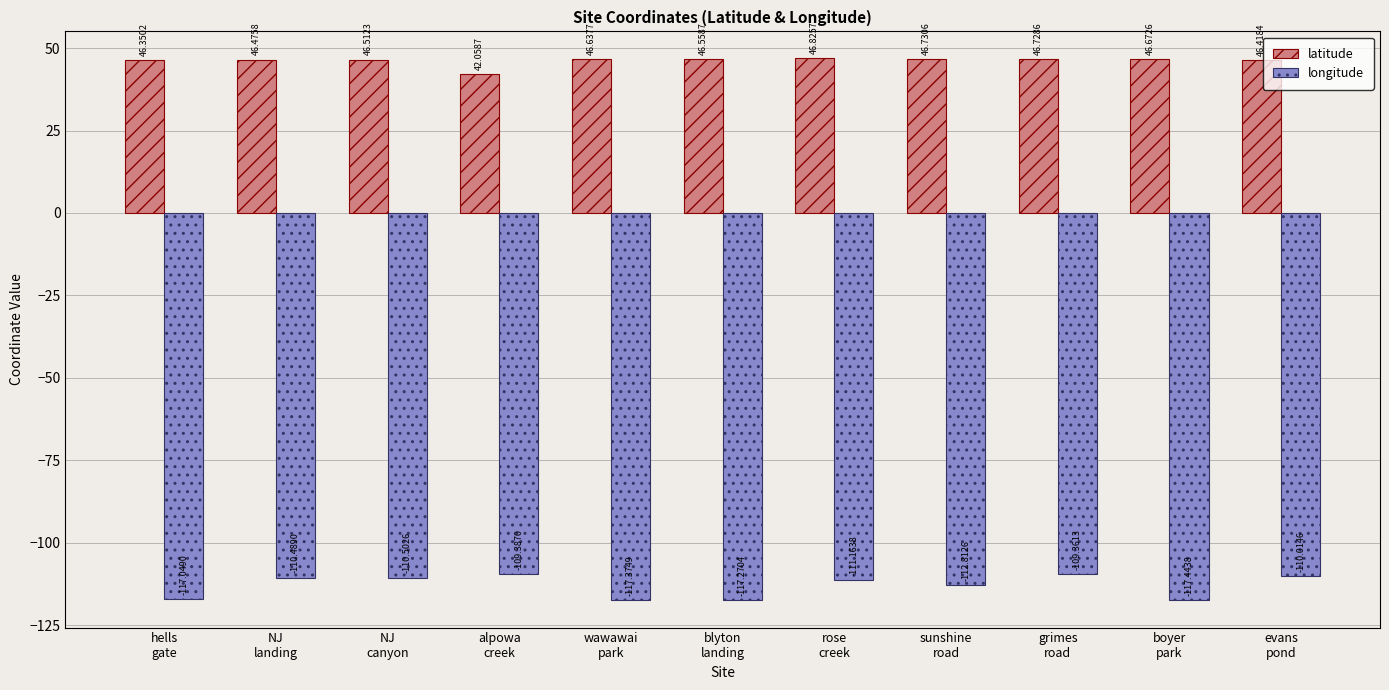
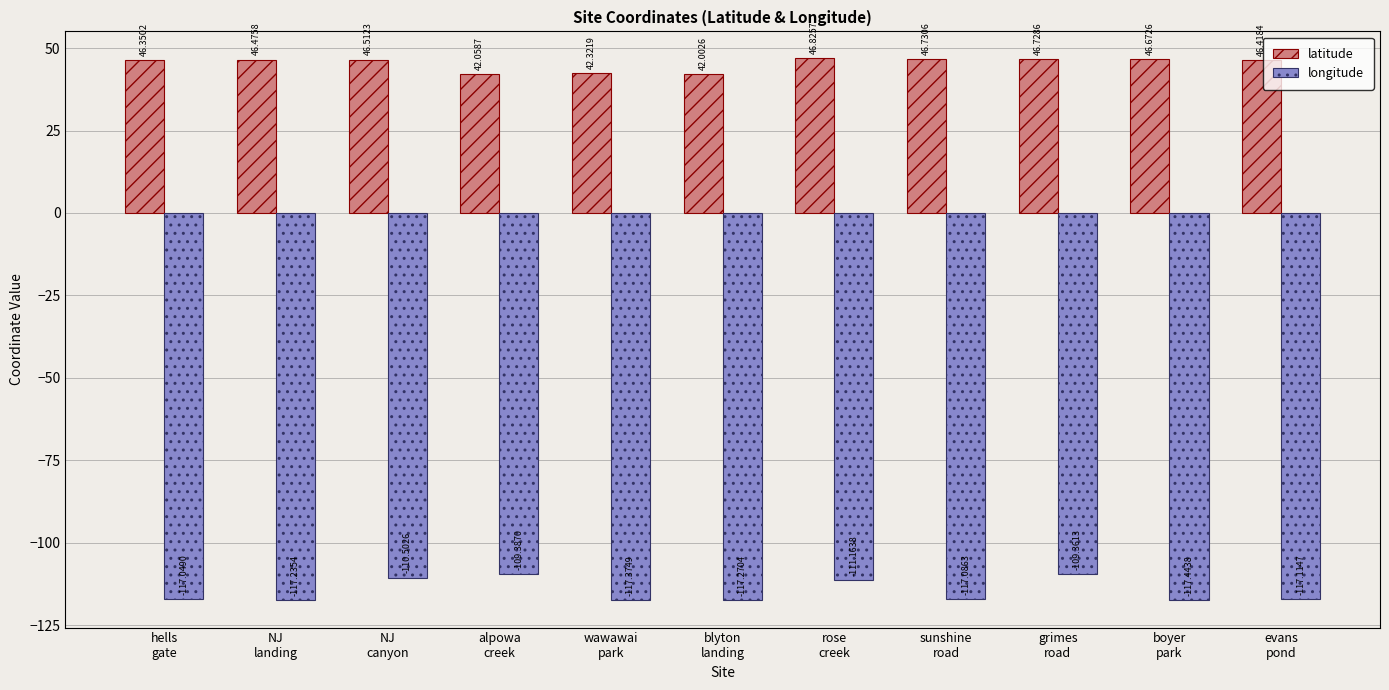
  {
    "latitude": {
      "hells gate": 46.3502,
      "NJ landing": 46.4758,
      "NJ canyon": 46.5123,
      "alpowa creek": 42.0587,
-     "wawawai park": 46.6377,
-     "blyton landing": 46.5587,
+     "wawawai park": 42.3219,
+     "blyton landing": 42.0026,
      "rose creek": 46.8257,
      "sunshine road": 46.7306,
      "grimes road": 46.7286,
      "boyer park": 46.6726
    },
    "longitude": {
      "hells gate": -117.0490,
-     "NJ landing": -110.4890,
+     "NJ landing": -117.2354,
      "NJ canyon": -110.5026,
      "alpowa creek": -109.3870,
      "wawawai park": -117.3749,
      "blyton landing": -117.2704,
      "rose creek": -111.1638,
-     "sunshine road": -112.8126,
+     "sunshine road": -117.0863,
      "grimes road": -109.3613,
      "boyer park": -117.4438,
-     "evans pond": -110.0146
+     "evans pond": -117.1147
    }
  }
